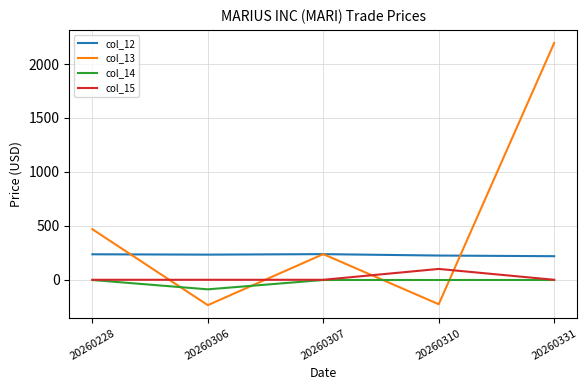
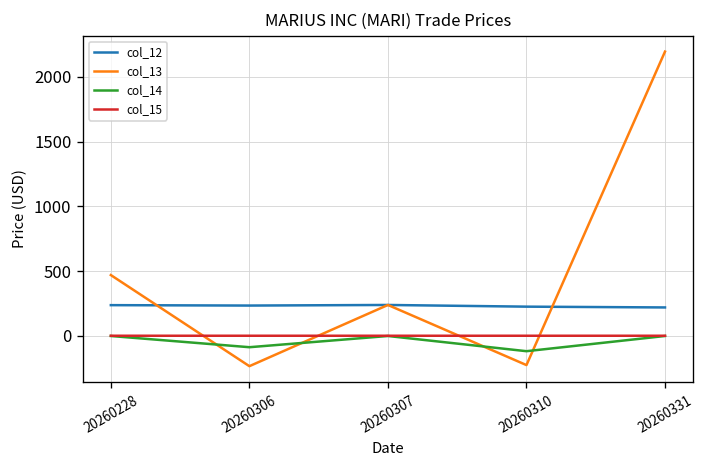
  {
    "col_12": {
      "20260228": 240,
      "20260306": 230,
      "20260310": 230,
      "20260331": 220
    },
    "col_13": {
      "20260228": 470,
      "20260306": -230,
      "20260310": -230,
      "20260331": 2190
    },
    "col_14": {
      "20260306": -90,
-     "20260310": 0
+     "20260310": -120
    },
    "col_15": {
      "20260306": 0,
-     "20260310": 100
+     "20260310": 0
    }
  }
